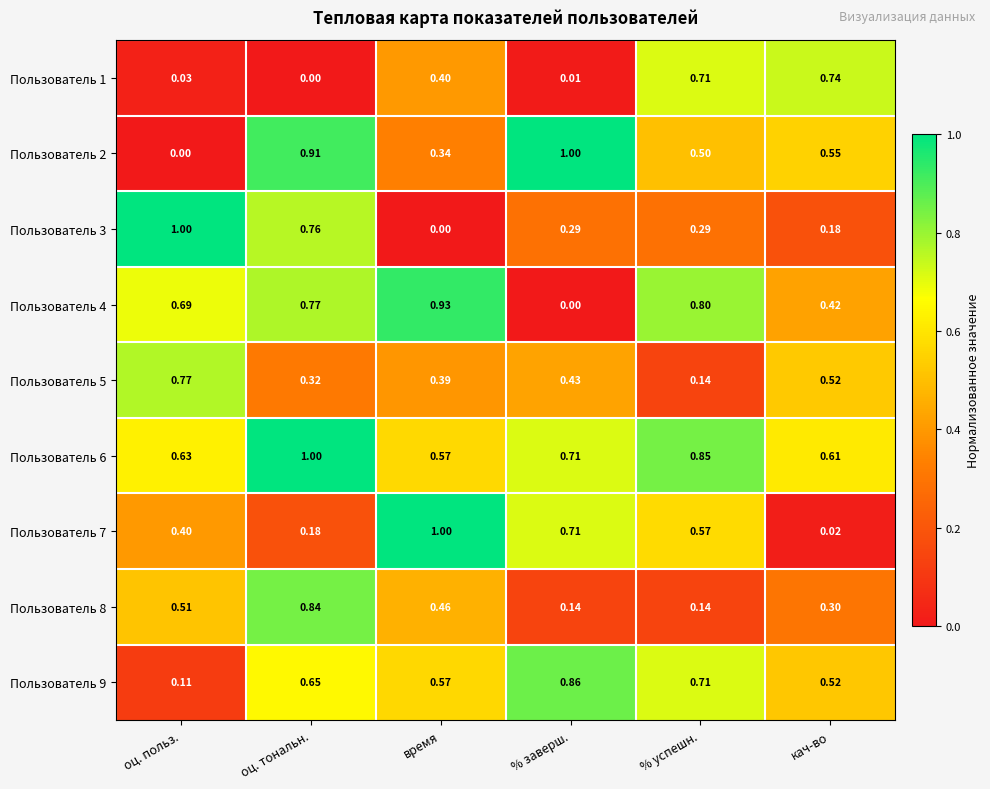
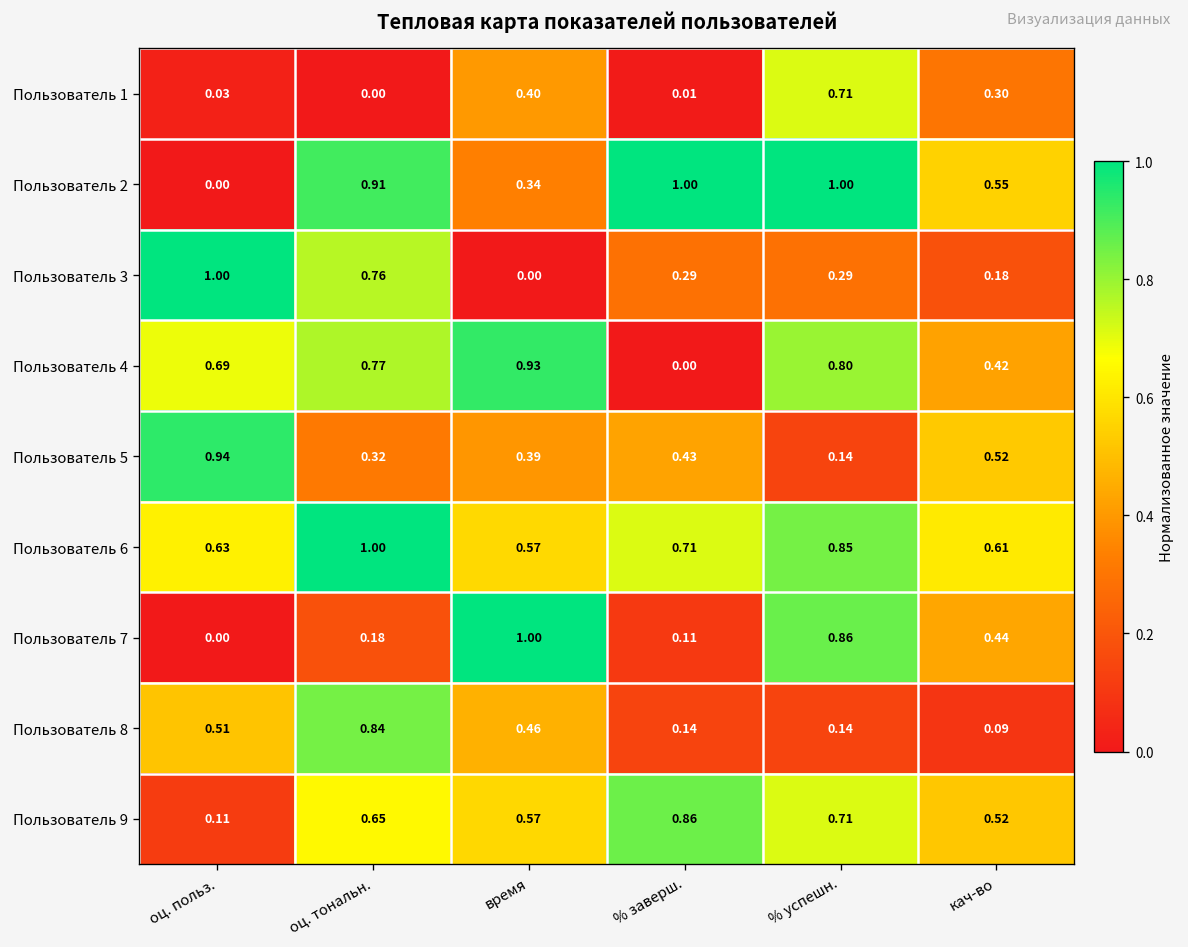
  {
    "Пользователь 1": {
      "оц. польз.": 0.03,
      "оц. тональн.": 0.00,
      "время": 0.40,
      "% заверш.": 0.01,
      "% успешн.": 0.71,
-     "кач-во": 0.74
+     "кач-во": 0.30
    },
    "Пользователь 2": {
      "оц. польз.": 0.00,
      "оц. тональн.": 0.91,
      "время": 0.34,
      "% заверш.": 1.00,
-     "% успешн.": 0.50,
+     "% успешн.": 1.00,
      "кач-во": 0.55
    },
    "Пользователь 3": {
      "оц. польз.": 1.00,
      "оц. тональн.": 0.76,
      "время": 0.00,
      "% заверш.": 0.29,
      "% успешн.": 0.29,
      "кач-во": 0.18
    },
    "Пользователь 4": {
      "оц. польз.": 0.69,
      "оц. тональн.": 0.77,
      "время": 0.93,
      "% заверш.": 0.00,
      "% успешн.": 0.80,
      "кач-во": 0.42
    },
    "Пользователь 5": {
-     "оц. польз.": 0.77,
+     "оц. польз.": 0.94,
      "оц. тональн.": 0.32,
      "время": 0.39,
      "% заверш.": 0.43,
      "% успешн.": 0.14,
      "кач-во": 0.52
    },
    "Пользователь 6": {
      "оц. польз.": 0.63,
      "оц. тональн.": 1.00,
      "время": 0.57,
      "% заверш.": 0.71,
      "% успешн.": 0.85,
      "кач-во": 0.61
    },
    "Пользователь 7": {
-     "оц. польз.": 0.40,
+     "оц. польз.": 0.00,
      "оц. тональн.": 0.18,
      "время": 1.00,
-     "% заверш.": 0.71,
-     "% успешн.": 0.57,
-     "кач-во": 0.02
+     "% заверш.": 0.11,
+     "% успешн.": 0.86,
+     "кач-во": 0.44
    },
    "Пользователь 8": {
      "оц. польз.": 0.51,
      "оц. тональн.": 0.84,
      "время": 0.46,
      "% заверш.": 0.14,
      "% успешн.": 0.14,
-     "кач-во": 0.30
+     "кач-во": 0.09
    },
    "Пользователь 9": {
      "оц. польз.": 0.11,
      "оц. тональн.": 0.65,
      "время": 0.57,
      "% заверш.": 0.86,
      "% успешн.": 0.71,
      "кач-во": 0.52
    }
  }
